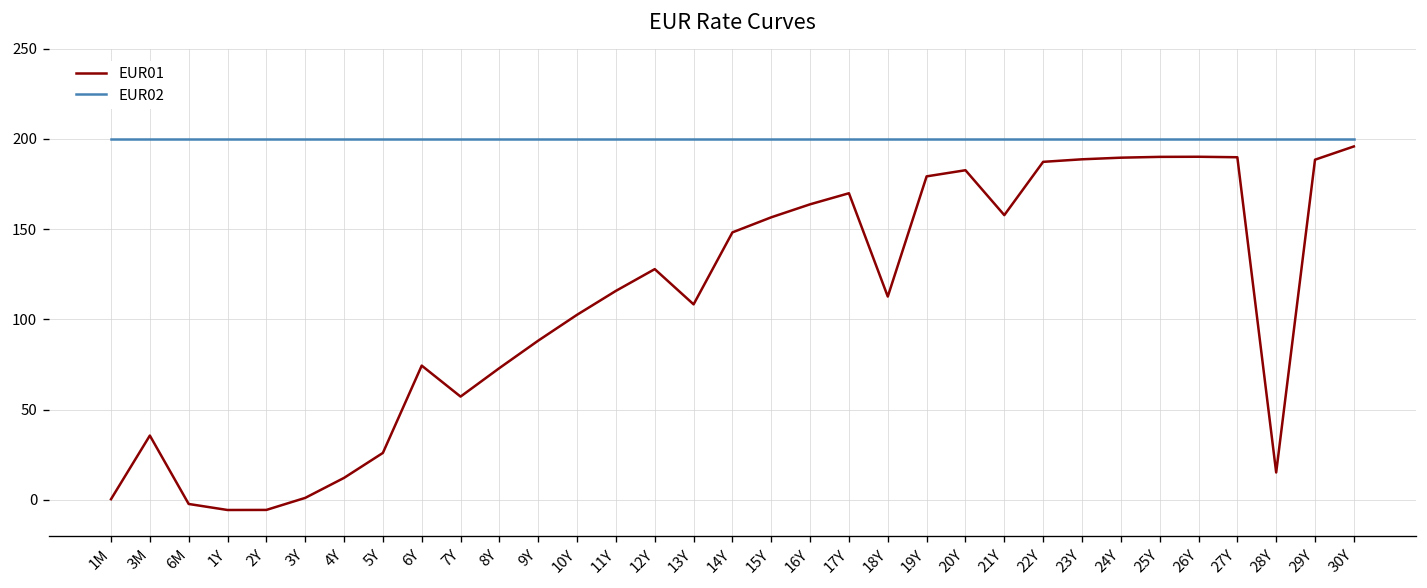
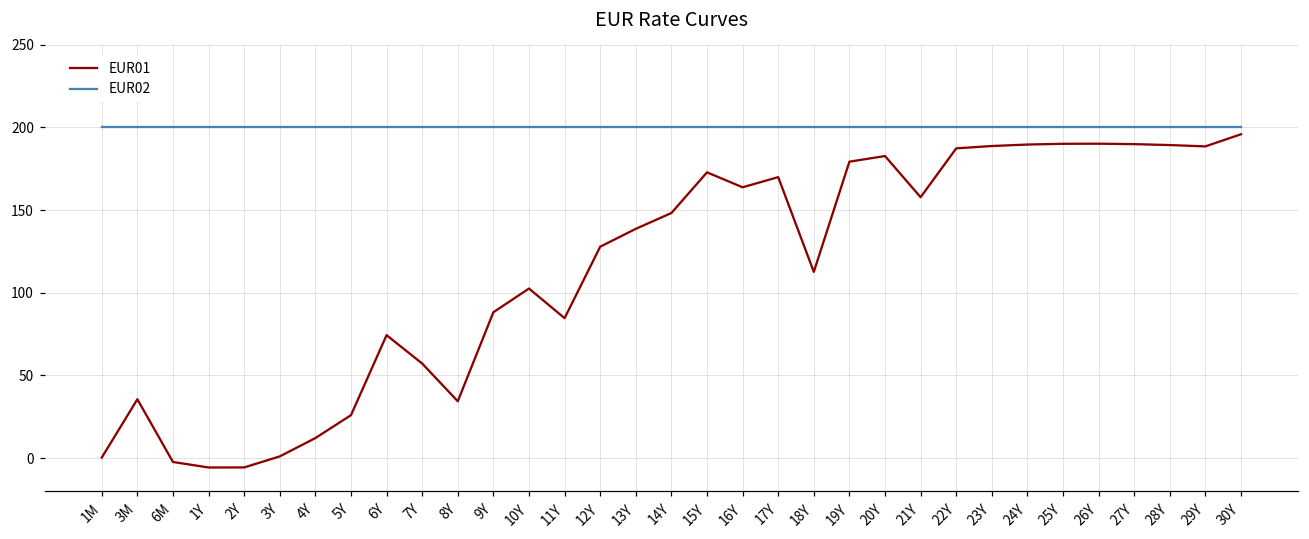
  {
    "EUR01": {
      "1M": 0,
      "3M": 36,
      "6M": -2,
      "1Y": -6,
      "2Y": -6,
      "3Y": 1,
      "4Y": 12,
      "5Y": 26,
      "6Y": 74,
      "7Y": 57,
-     "8Y": 73,
+     "8Y": 34,
      "9Y": 88,
      "10Y": 103,
-     "11Y": 116,
+     "11Y": 85,
      "12Y": 128,
-     "13Y": 108,
+     "13Y": 139,
      "14Y": 148,
-     "15Y": 157,
+     "15Y": 173,
      "16Y": 164,
      "17Y": 170,
      "18Y": 113,
      "19Y": 179,
      "20Y": 183,
      "21Y": 158,
      "22Y": 187,
      "23Y": 189,
      "24Y": 190,
      "25Y": 190,
      "26Y": 190,
      "27Y": 190,
-     "28Y": 15,
+     "28Y": 189,
      "29Y": 189,
      "30Y": 196
    },
    "EUR02": {
      "1M": 200,
      "3M": 200,
      "6M": 200,
      "1Y": 200,
      "2Y": 200,
      "3Y": 200,
      "4Y": 200,
      "5Y": 200,
      "6Y": 200,
      "7Y": 200,
      "8Y": 200,
      "9Y": 200,
      "10Y": 200,
      "11Y": 200,
      "12Y": 200,
      "13Y": 200,
      "14Y": 200,
      "15Y": 200,
      "16Y": 200,
      "17Y": 200,
      "18Y": 200,
      "19Y": 200,
      "20Y": 200,
      "21Y": 200,
      "22Y": 200,
      "23Y": 200,
      "24Y": 200,
      "25Y": 200,
      "26Y": 200,
      "27Y": 200,
      "28Y": 200,
      "29Y": 200,
      "30Y": 200
    }
  }
